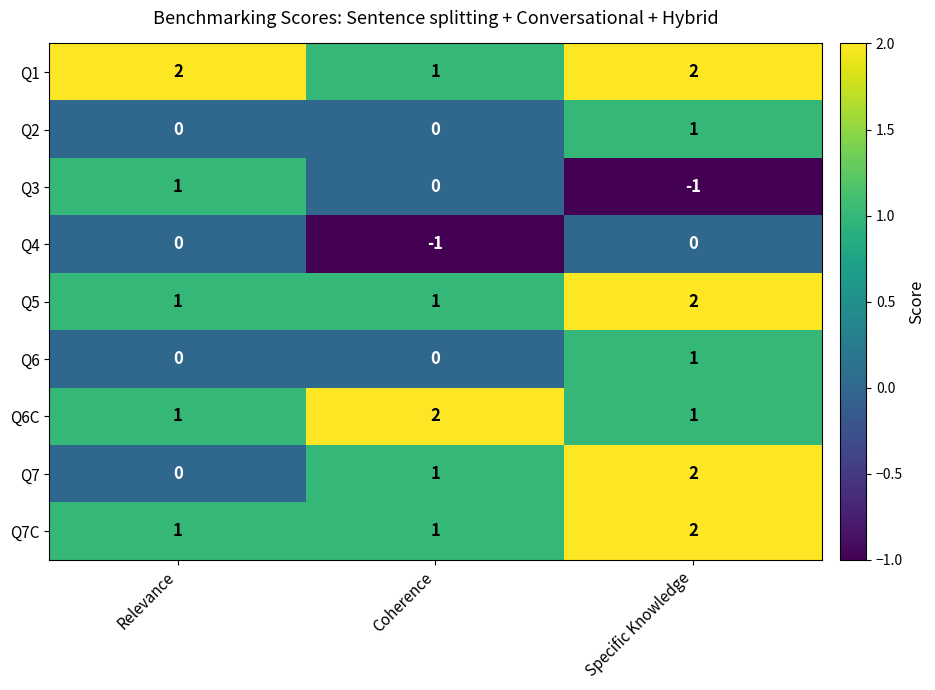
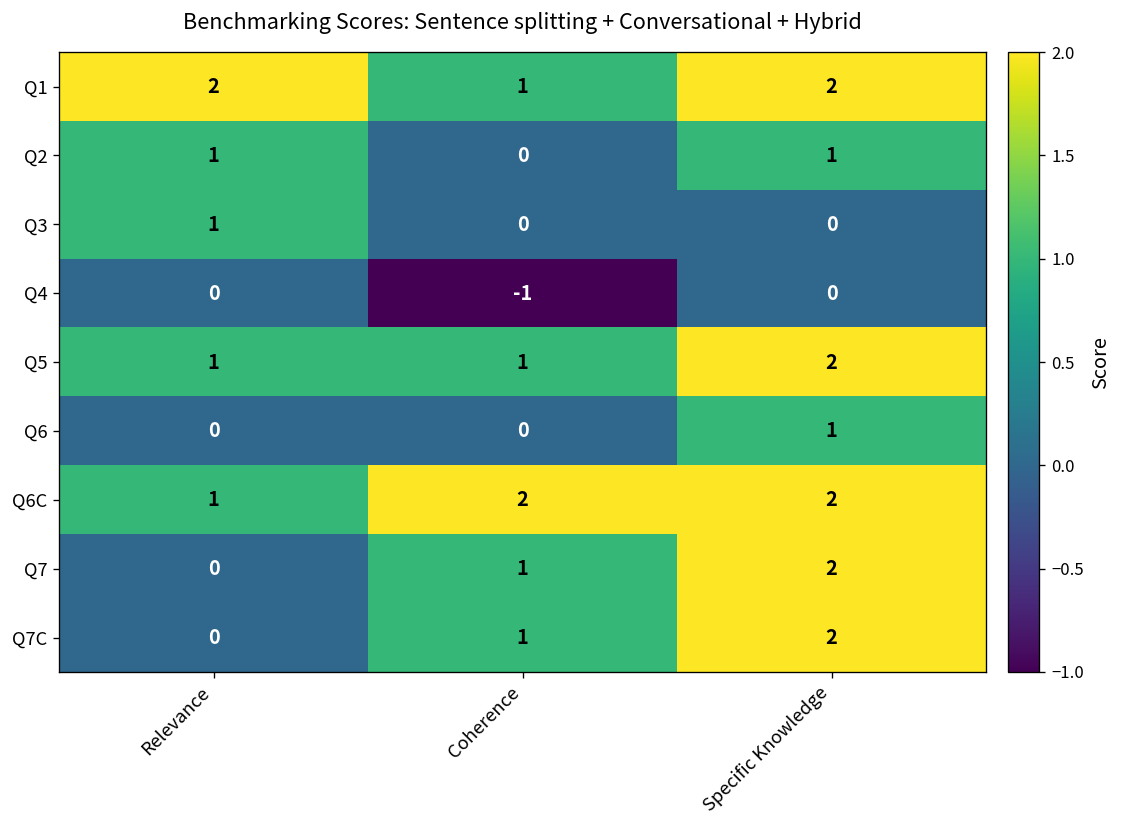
  {
    "Q1": {
      "Relevance": 2,
      "Coherence": 1,
      "Specific Knowledge": 2
    },
    "Q2": {
-     "Relevance": 0,
+     "Relevance": 1,
      "Coherence": 0,
      "Specific Knowledge": 1
    },
    "Q3": {
      "Relevance": 1,
      "Coherence": 0,
-     "Specific Knowledge": -1
+     "Specific Knowledge": 0
    },
    "Q4": {
      "Relevance": 0,
      "Coherence": -1,
      "Specific Knowledge": 0
    },
    "Q5": {
      "Relevance": 1,
      "Coherence": 1,
      "Specific Knowledge": 2
    },
    "Q6": {
      "Relevance": 0,
      "Coherence": 0,
      "Specific Knowledge": 1
    },
    "Q6C": {
      "Relevance": 1,
      "Coherence": 2,
-     "Specific Knowledge": 1
+     "Specific Knowledge": 2
    },
    "Q7": {
      "Relevance": 0,
      "Coherence": 1,
      "Specific Knowledge": 2
    },
    "Q7C": {
-     "Relevance": 1,
+     "Relevance": 0,
      "Coherence": 1,
      "Specific Knowledge": 2
    }
  }
